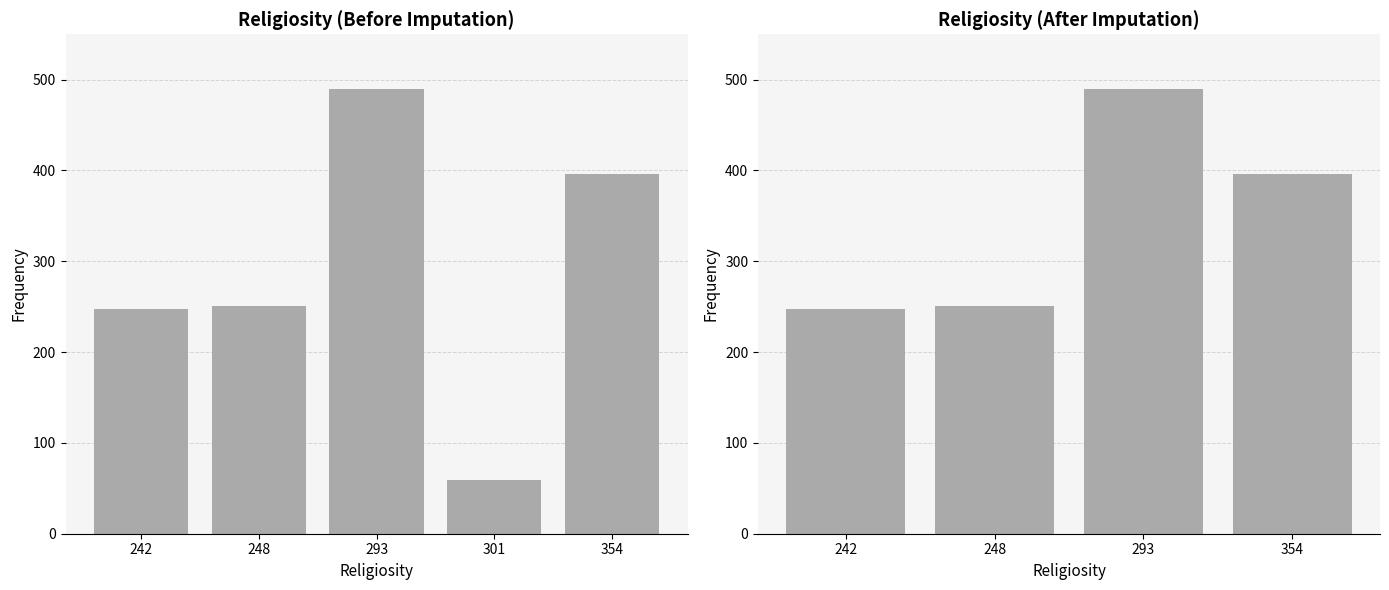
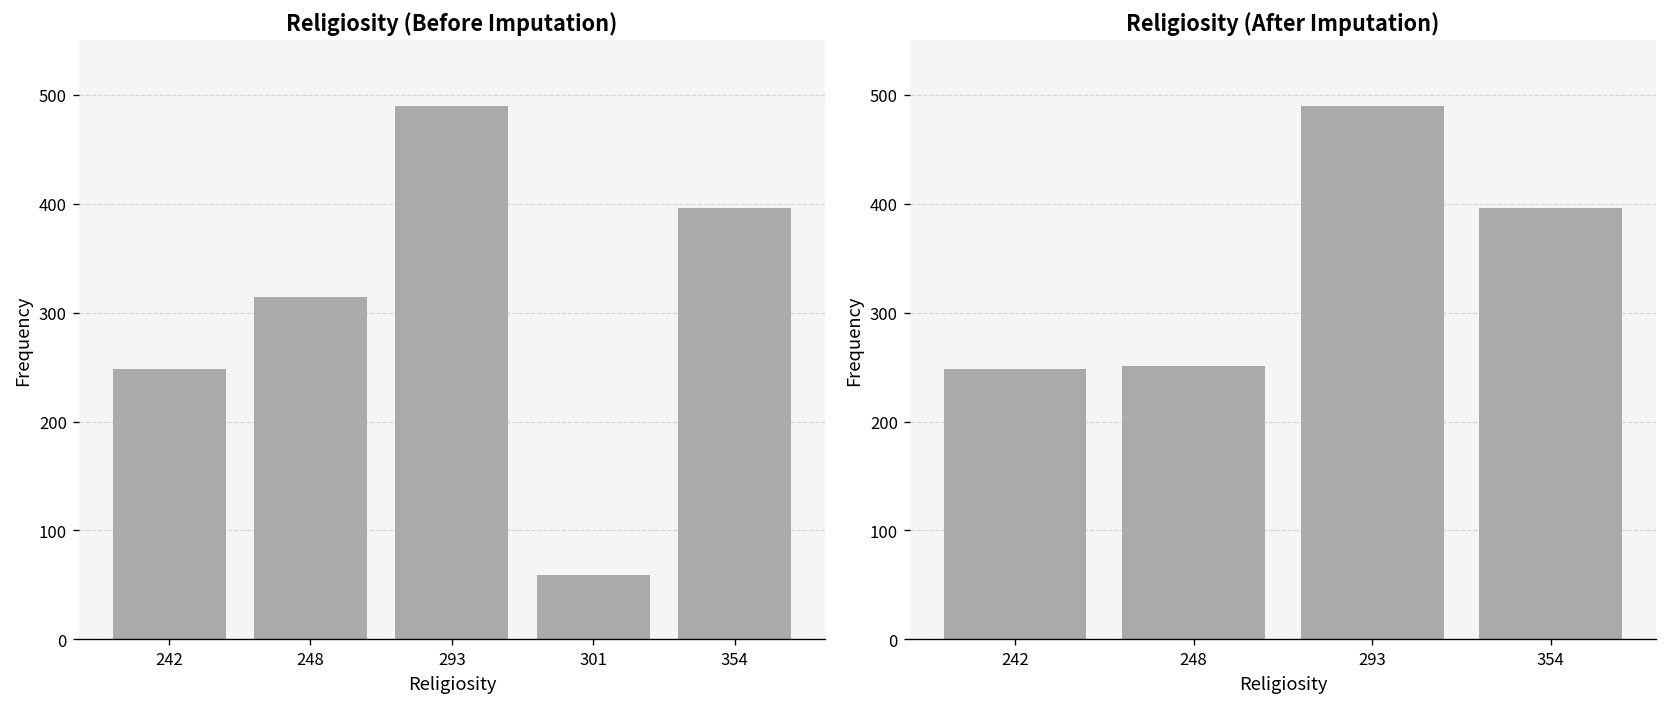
  {
    "Religiosity (Before Imputation)": {
-     "248": 250,
+     "248": 310,
      "293": 490,
      "301": 60,
      "354": 400
    },
    "Religiosity (After Imputation)": {
      "248": 250,
      "293": 490,
      "354": 400
    }
  }
